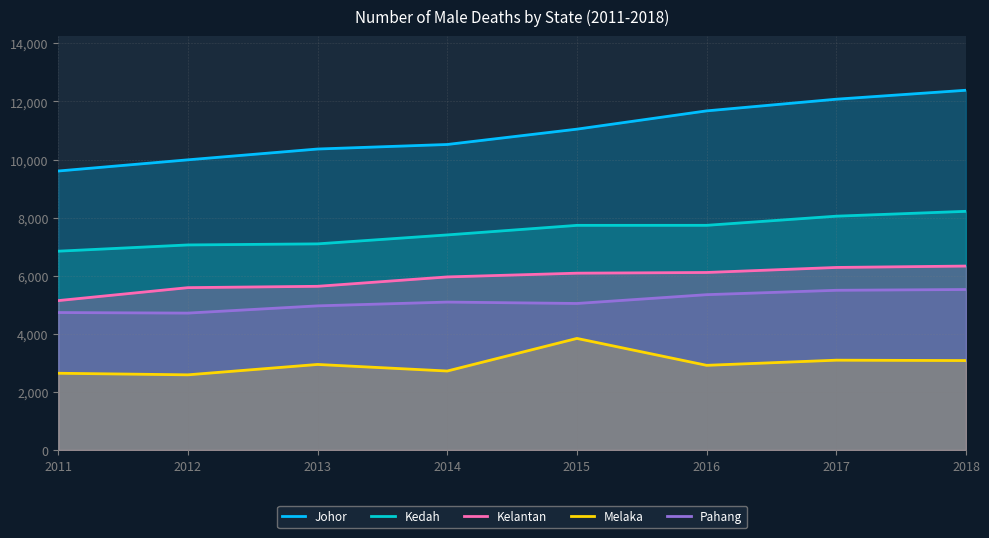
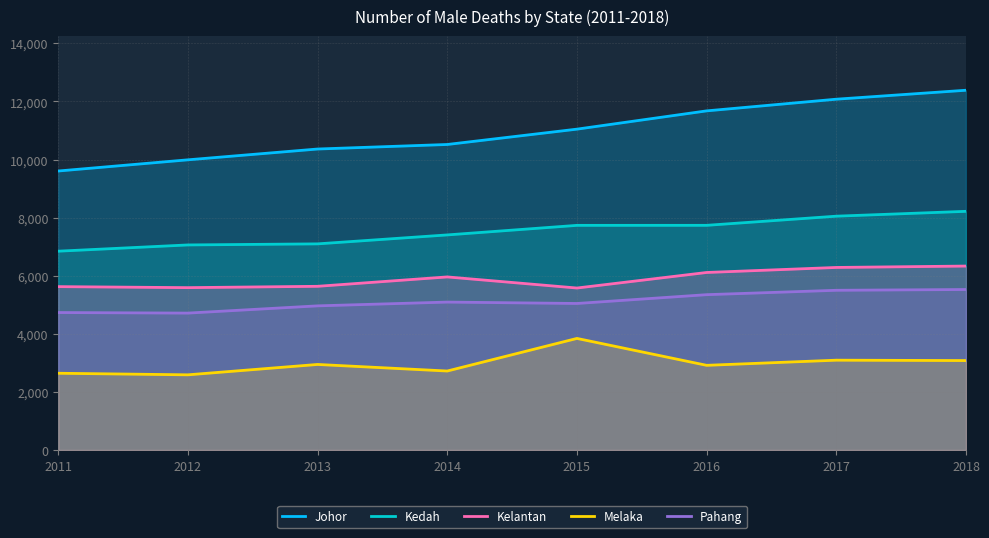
  {
    "Kelantan": {
-     "2011": "5,100",
+     "2011": "5,600",
      "2012": "5,600",
      "2013": "5,600",
      "2014": "6,000",
-     "2015": "6,100",
+     "2015": "5,600",
      "2016": "6,100",
      "2017": "6,300",
      "2018": "6,300"
    },
    "Melaka": {
      "2011": "2,600",
      "2012": "2,600",
      "2013": "2,900",
      "2014": "2,700",
      "2015": "3,800",
      "2016": "2,900",
      "2017": "3,100",
      "2018": "3,100"
    },
    "Pahang": {
      "2011": "4,700",
      "2012": "4,700",
      "2013": "5,000",
      "2014": "5,100",
      "2015": "5,000",
      "2016": "5,300",
      "2017": "5,500",
      "2018": "5,500"
    }
  }
